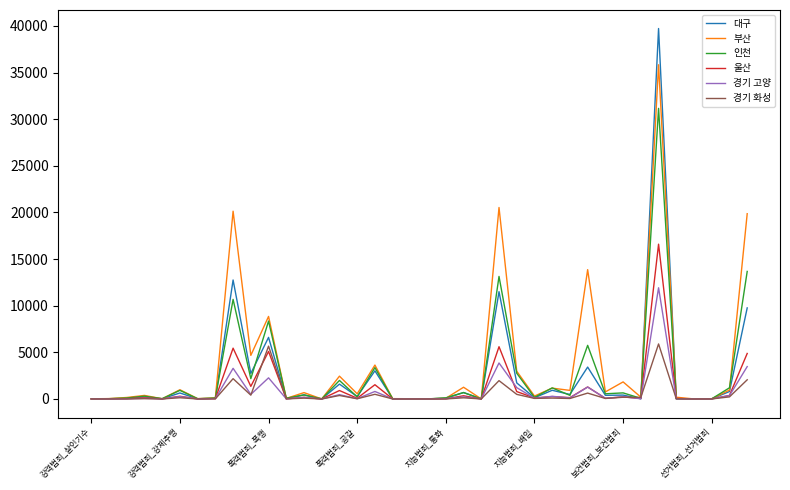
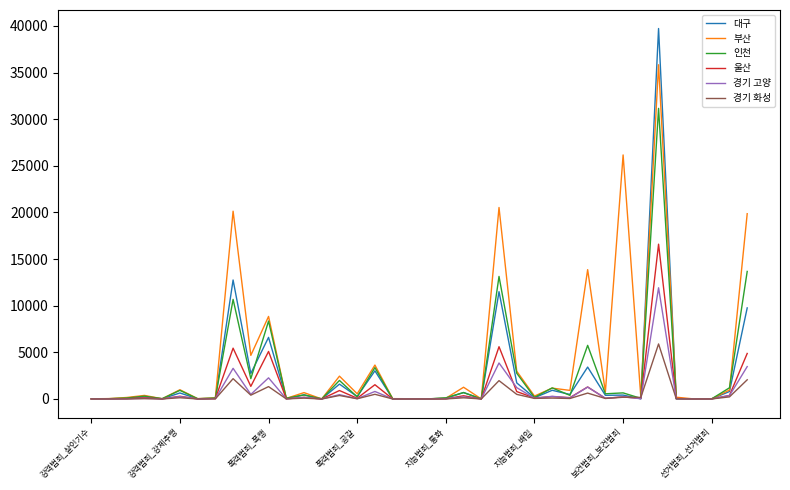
  {
    "대구": {
      "강력범죄_강제추행": 1000,
      "폭력범죄_폭행": 7000
    },
    "부산": {
      "폭력범죄_폭행": 9000,
      "폭력범죄_공갈": 1000,
-     "보건범죄_보건범죄": 2000
+     "보건범죄_보건범죄": 26000
    },
    "인천": {
      "폭력범죄_폭행": 8000
    },
    "울산": {
      "폭력범죄_폭행": 5000
    },
    "경기 고양": {
      "폭력범죄_폭행": 2000
    },
    "경기 화성": {
-     "폭력범죄_폭행": 6000
+     "폭력범죄_폭행": 1000
    }
  }
